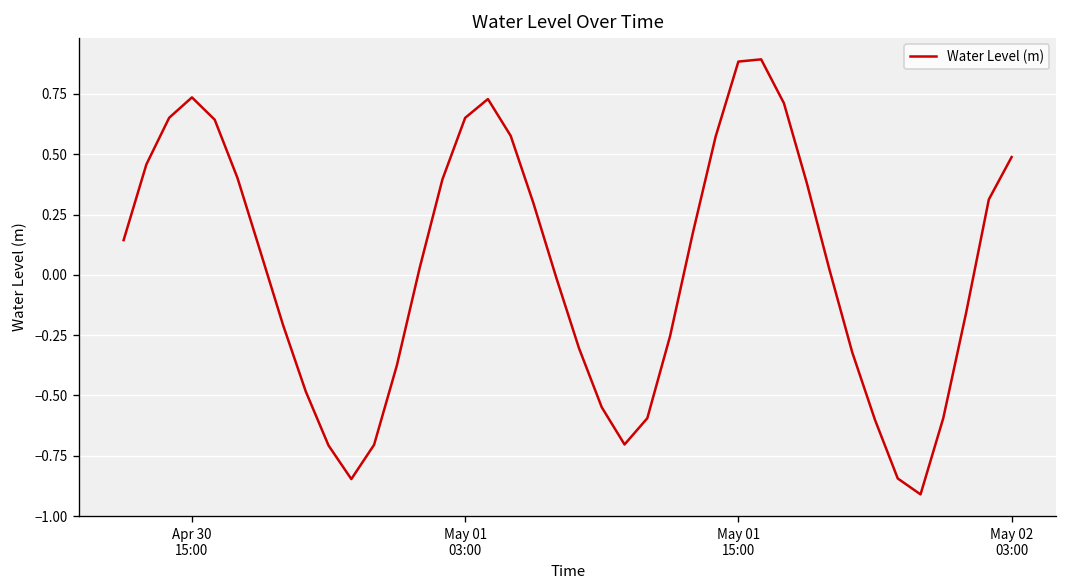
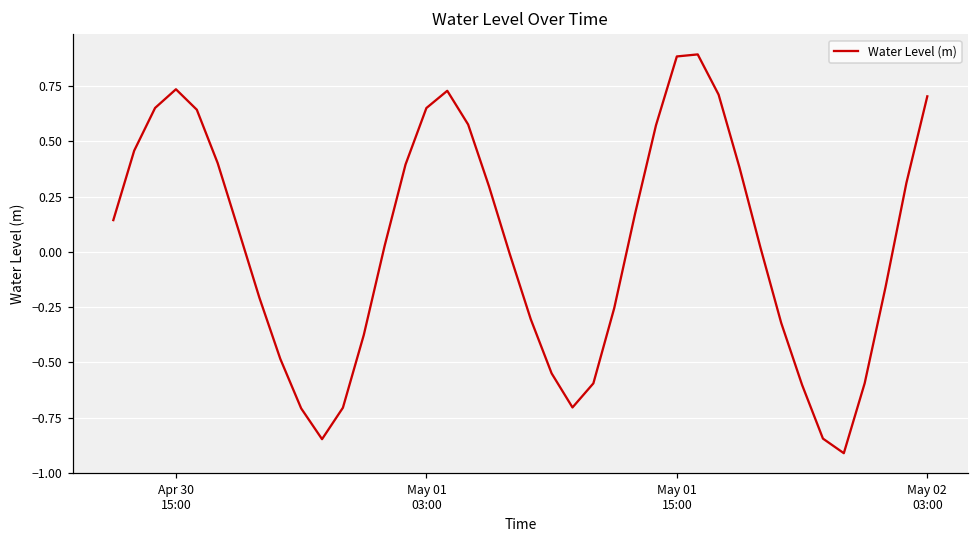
  {
    "Apr 30 15:00": 0.74,
    "May 01 03:00": 0.65,
    "May 01 15:00": 0.88,
-   "May 02 03:00": 0.49
+   "May 02 03:00": 0.70
  }
